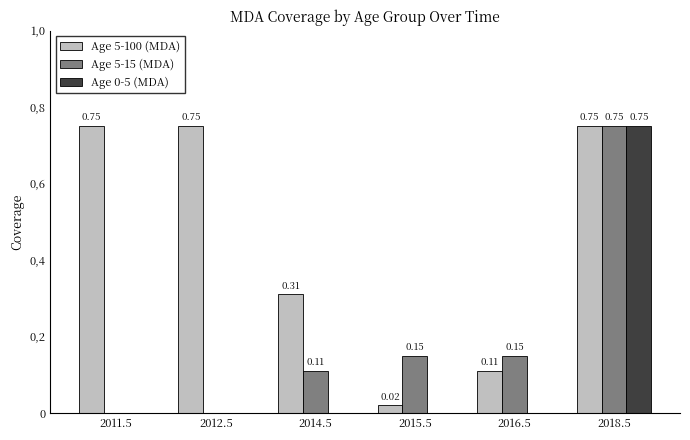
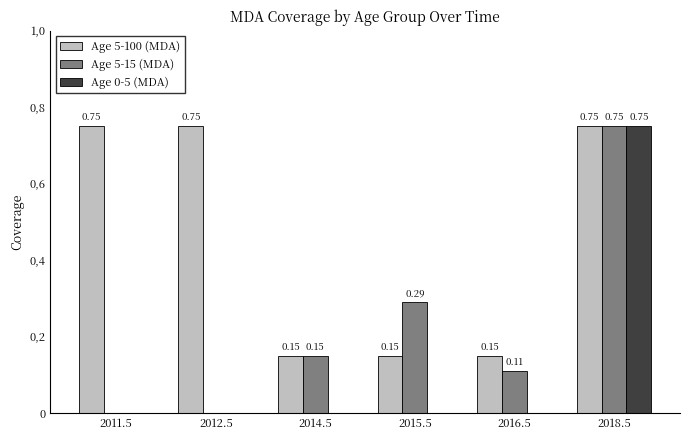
  {
    "Age 5-100 (MDA)": {
      "2011.5": 0.75,
      "2012.5": 0.75,
-     "2014.5": 0.31,
-     "2015.5": 0.02,
-     "2016.5": 0.11,
+     "2014.5": 0.15,
+     "2015.5": 0.15,
+     "2016.5": 0.15,
      "2018.5": 0.75
    },
    "Age 5-15 (MDA)": {
-     "2014.5": 0.11,
-     "2015.5": 0.15,
-     "2016.5": 0.15,
+     "2014.5": 0.15,
+     "2015.5": 0.29,
+     "2016.5": 0.11,
      "2018.5": 0.75
    },
    "Age 0-5 (MDA)": {
      "2018.5": 0.75
    }
  }
